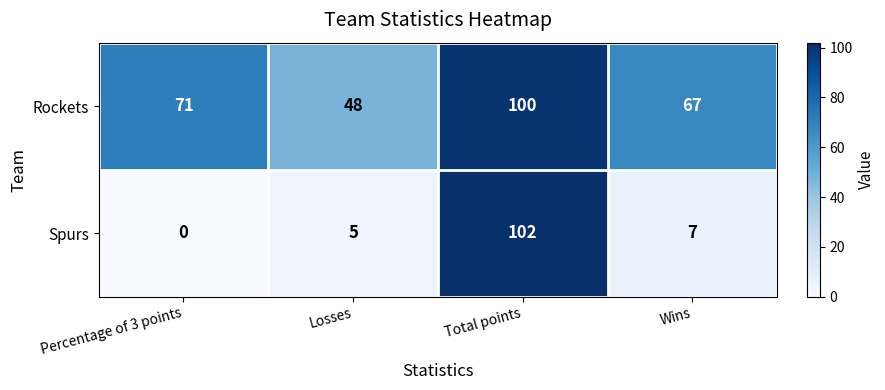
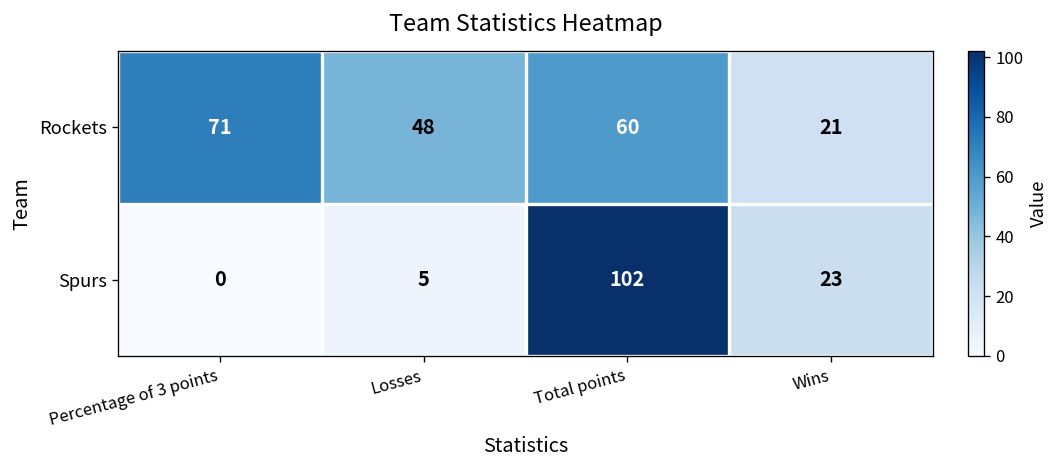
  {
    "Rockets": {
      "Percentage of 3 points": 71,
      "Losses": 48,
-     "Total points": 100,
-     "Wins": 67
+     "Total points": 60,
+     "Wins": 21
    },
    "Spurs": {
      "Percentage of 3 points": 0,
      "Losses": 5,
      "Total points": 102,
-     "Wins": 7
+     "Wins": 23
    }
  }
